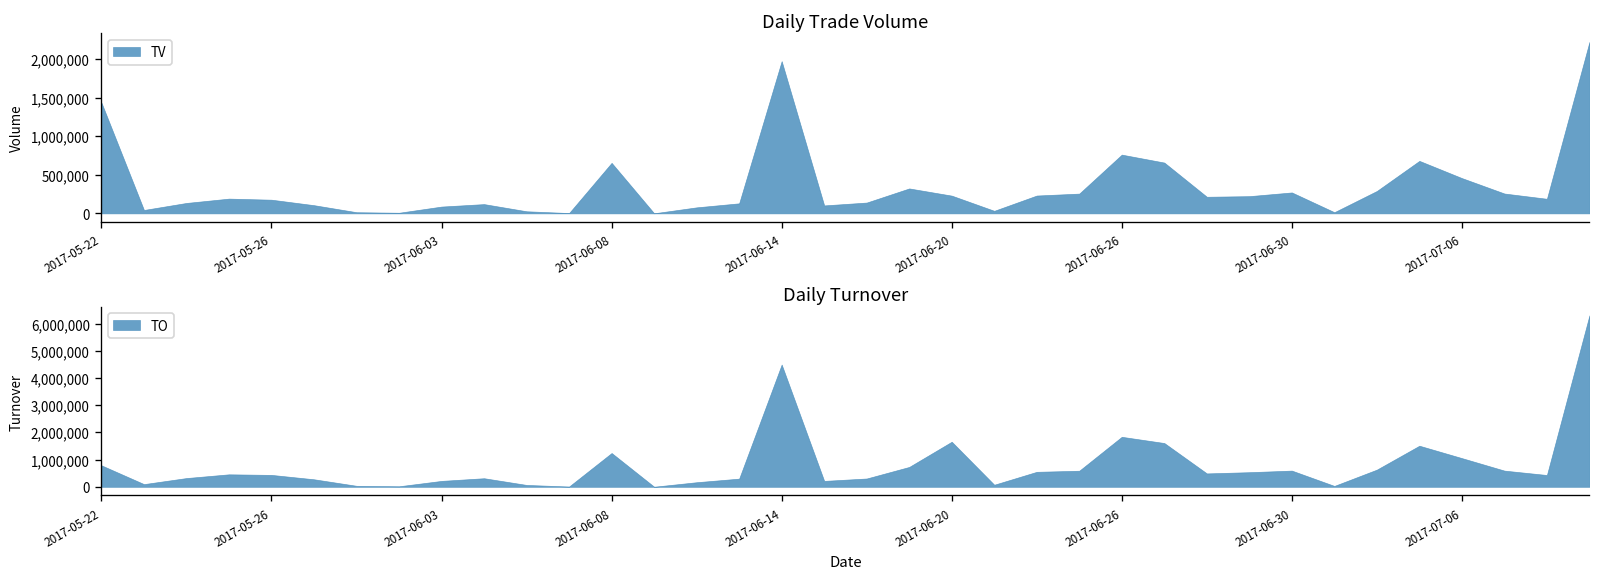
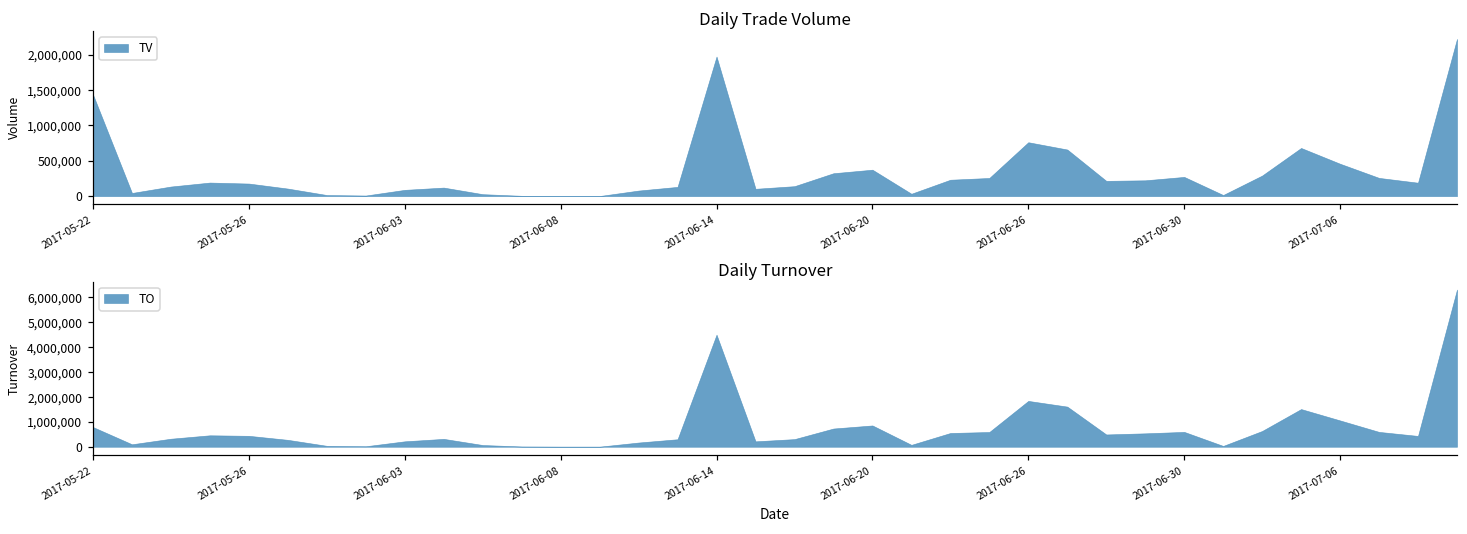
  {
    "Daily Trade Volume": {
      "2017-05-22": "1,400,000",
      "2017-05-26": "200,000",
      "2017-06-03": "100,000",
-     "2017-06-08": "700,000",
+     "2017-06-08": "0",
      "2017-06-14": "2,000,000",
-     "2017-06-20": "200,000",
+     "2017-06-20": "400,000",
      "2017-06-26": "800,000",
      "2017-06-30": "300,000",
      "2017-07-06": "500,000"
    },
    "Daily Turnover": {
      "2017-05-22": "800,000",
      "2017-05-26": "400,000",
      "2017-06-03": "200,000",
-     "2017-06-08": "1,200,000",
+     "2017-06-08": "0",
      "2017-06-14": "4,500,000",
-     "2017-06-20": "1,700,000",
+     "2017-06-20": "900,000",
      "2017-06-26": "1,800,000",
      "2017-06-30": "600,000",
      "2017-07-06": "1,100,000"
    }
  }
